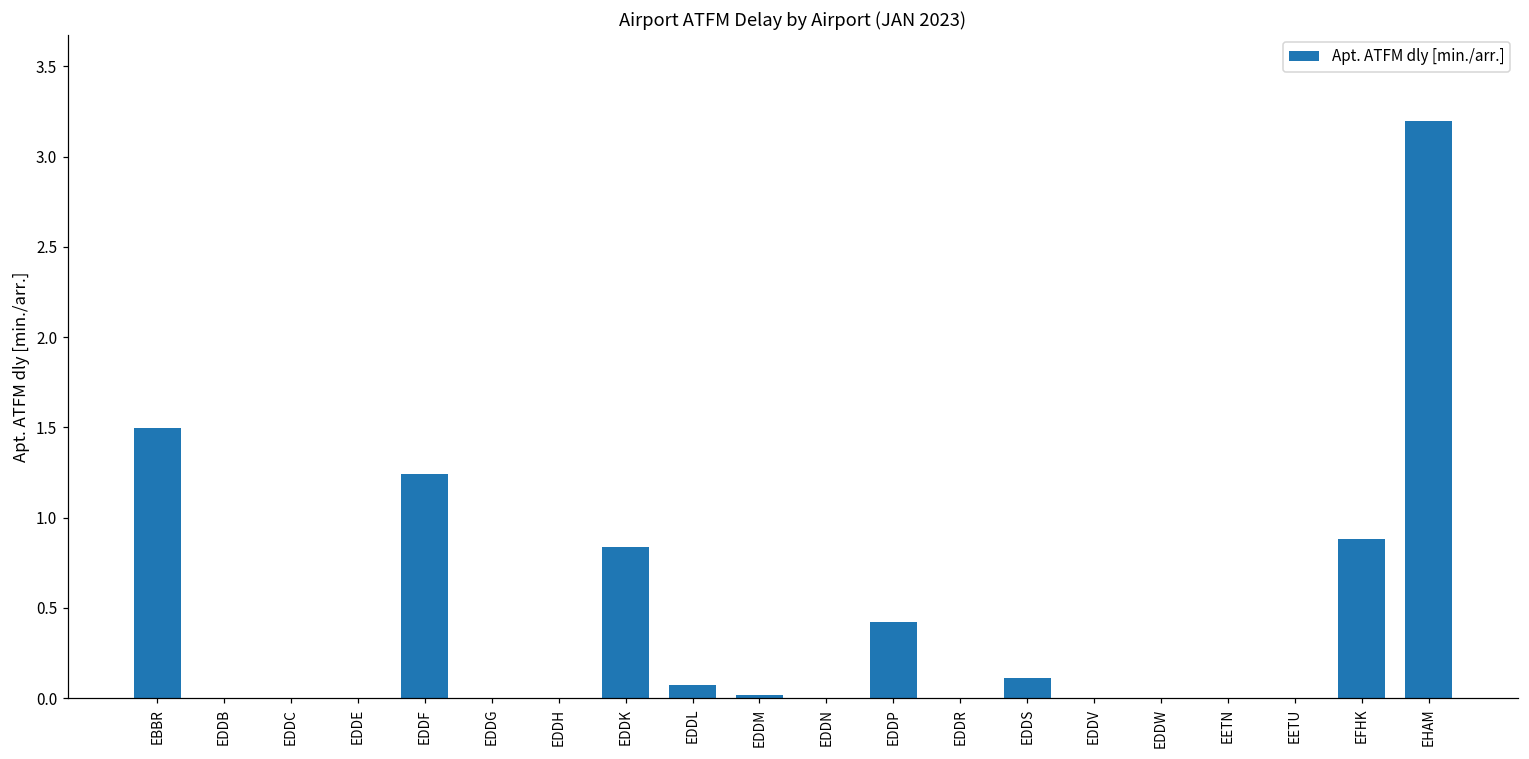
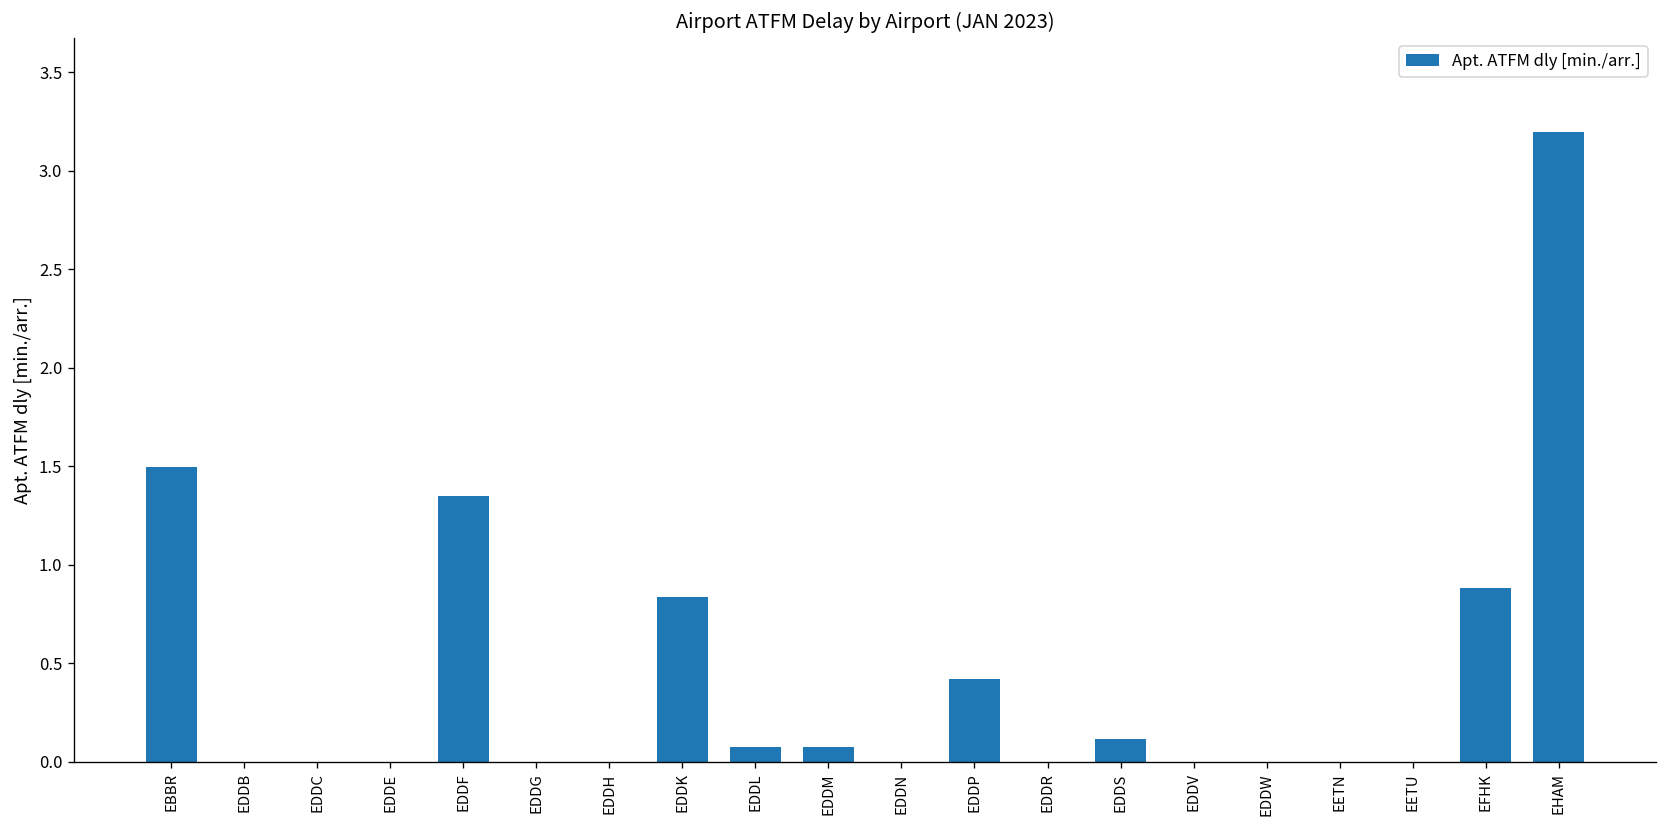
  {
    "EBBR": 1.50,
    "EDDB": 0.00,
    "EDDC": 0.00,
    "EDDE": 0.00,
-   "EDDF": 1.24,
+   "EDDF": 1.35,
    "EDDG": 0.00,
    "EDDH": 0.00,
    "EDDK": 0.84,
    "EDDL": 0.07,
-   "EDDM": 0.02,
+   "EDDM": 0.07,
    "EDDN": 0.00,
    "EDDP": 0.42,
    "EDDR": 0.00,
    "EDDS": 0.11,
    "EDDV": 0.00,
    "EDDW": 0.00,
    "EETN": 0.00,
    "EETU": 0.00,
    "EFHK": 0.88,
    "EHAM": 3.20
  }
